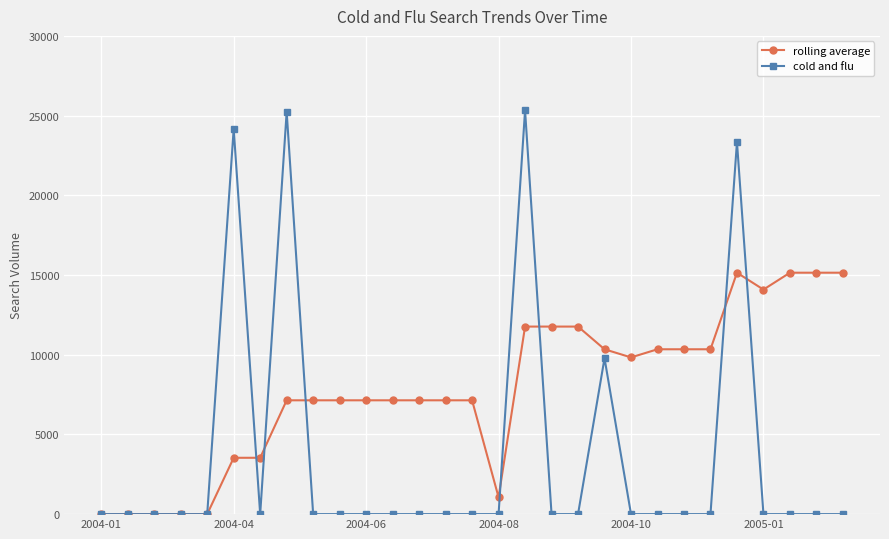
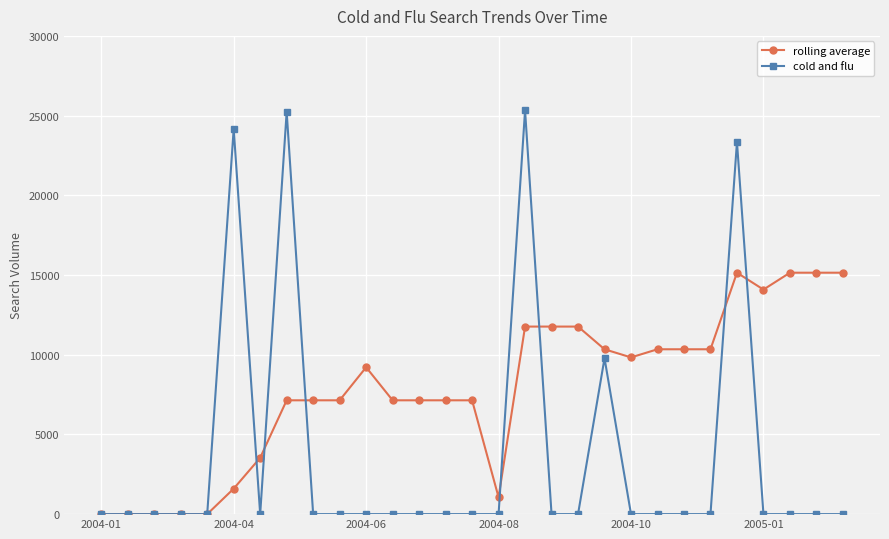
  {
    "rolling average": {
-     "2004-04": 3500,
-     "2004-06": 7100,
+     "2004-04": 1600,
+     "2004-06": 9200,
      "2004-08": 1100,
      "2004-10": 9800,
      "2005-01": 14100
    },
    "cold and flu": {
      "2004-04": 24200,
      "2004-06": 0,
      "2004-08": 0,
      "2004-10": 0,
      "2005-01": 0
    }
  }
